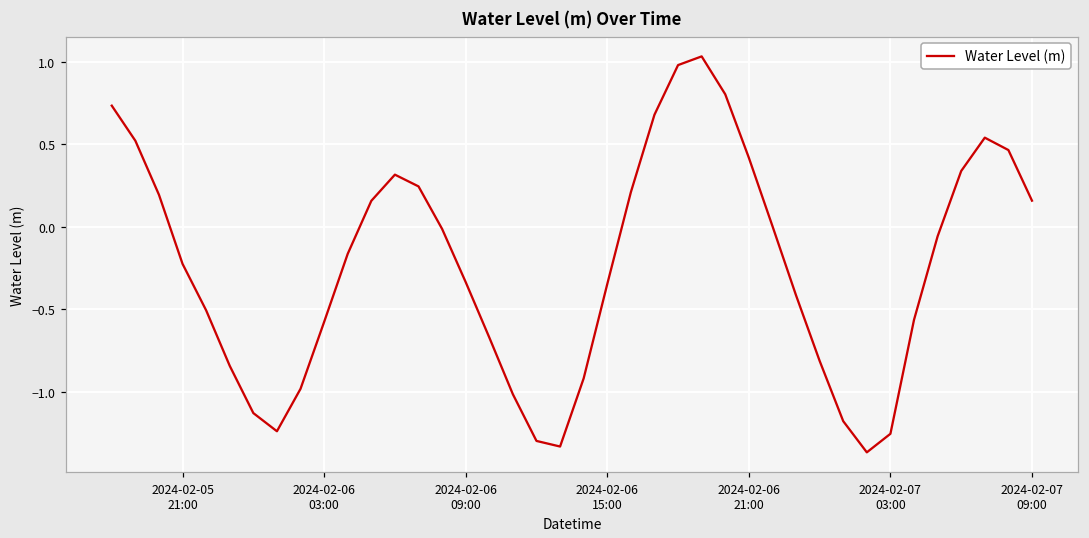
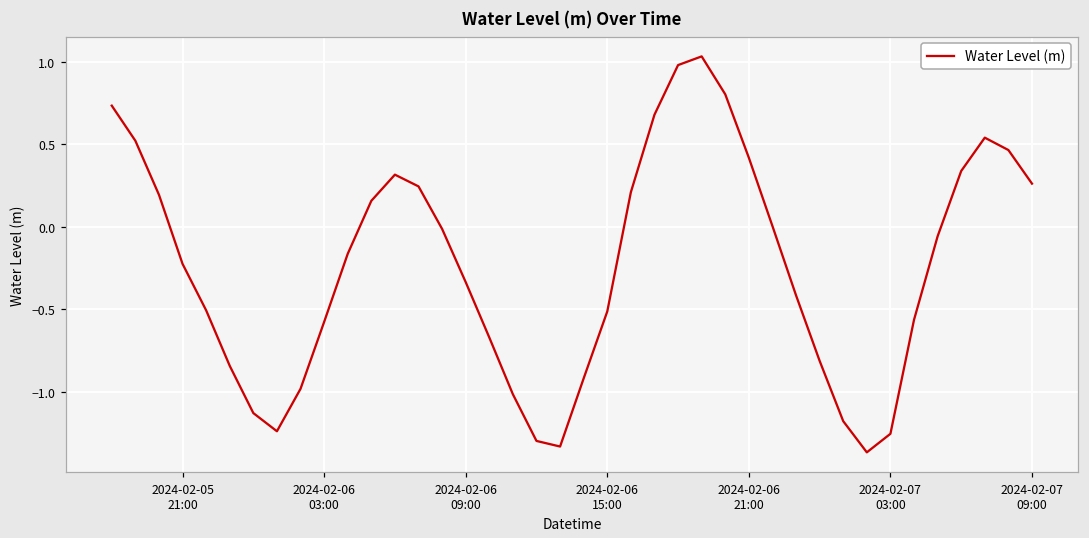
  {
    "2024-02-05 21:00": -0.22,
    "2024-02-06 03:00": -0.58,
    "2024-02-06 09:00": -0.33,
-   "2024-02-06 15:00": -0.35,
+   "2024-02-06 15:00": -0.51,
    "2024-02-06 21:00": 0.42,
    "2024-02-07 03:00": -1.25,
-   "2024-02-07 09:00": 0.16
+   "2024-02-07 09:00": 0.26
  }
